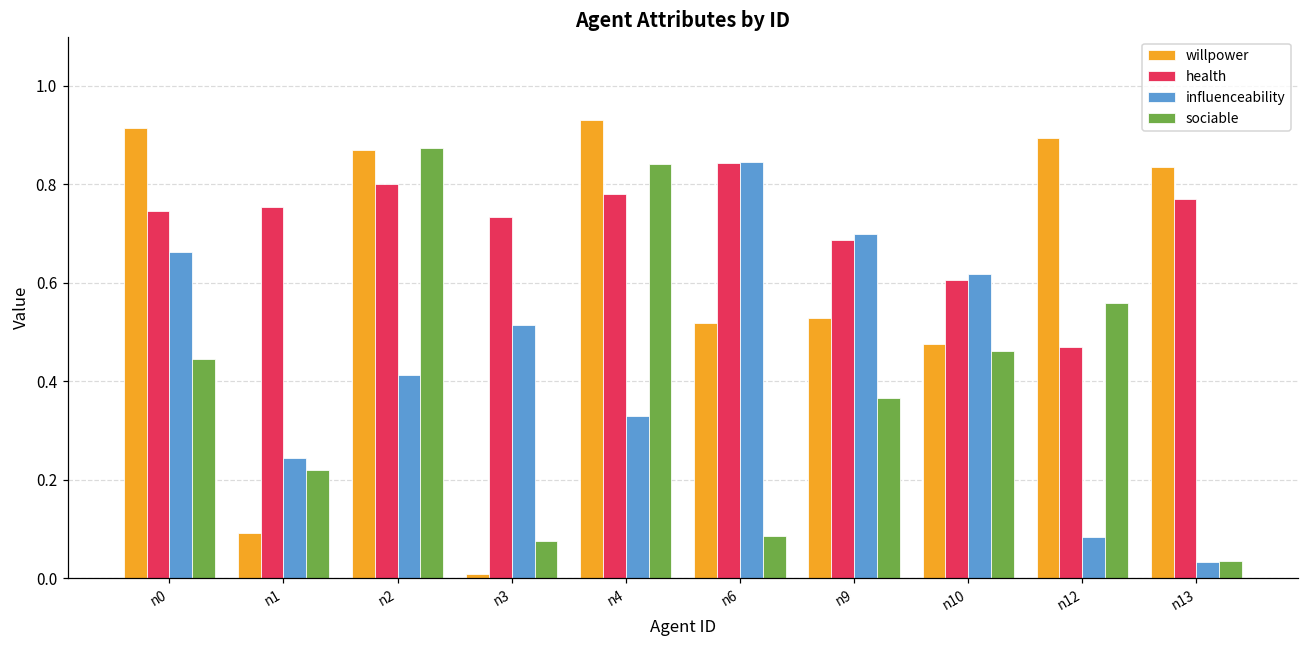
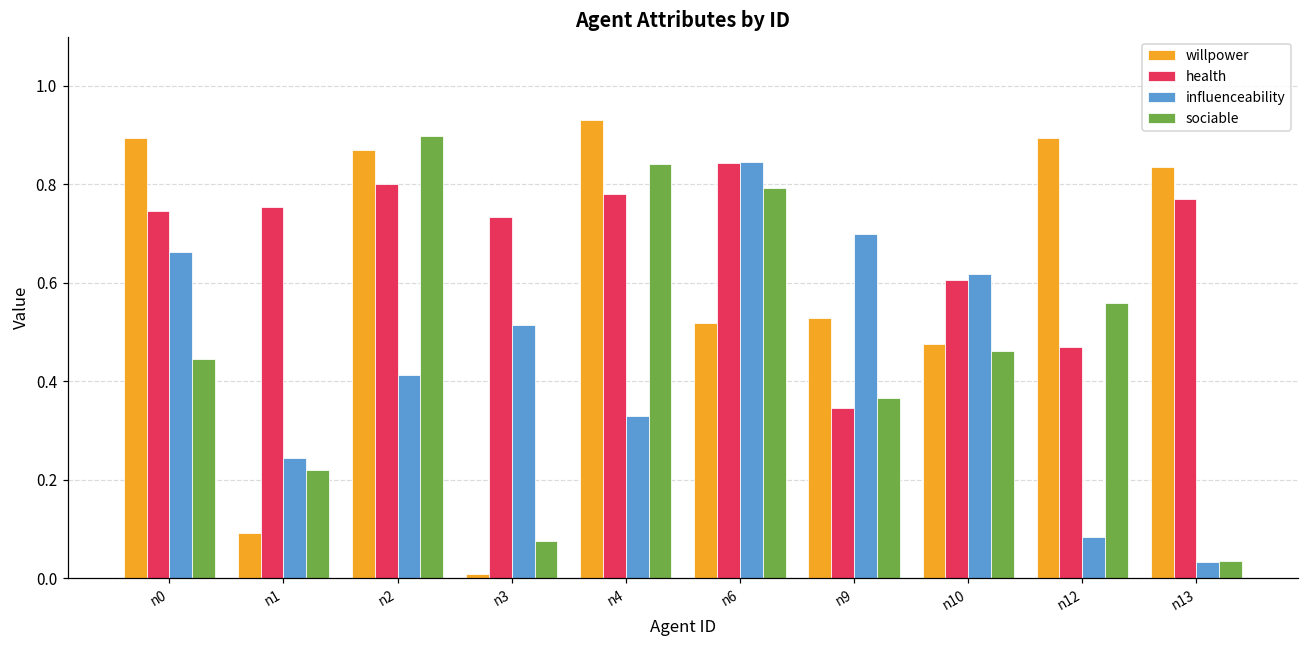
  {
    "willpower": {
-     "n0": 0.91,
+     "n0": 0.89,
      "n1": 0.09,
      "n2": 0.87,
      "n3": 0.01,
      "n4": 0.93,
      "n6": 0.52,
      "n9": 0.53,
      "n10": 0.48,
      "n12": 0.89,
      "n13": 0.83
    },
    "health": {
      "n0": 0.75,
      "n1": 0.75,
      "n2": 0.80,
      "n3": 0.73,
      "n4": 0.78,
      "n6": 0.84,
-     "n9": 0.69,
+     "n9": 0.35,
      "n10": 0.61,
      "n12": 0.47,
      "n13": 0.77
    },
    "influenceability": {
      "n0": 0.66,
      "n1": 0.24,
      "n2": 0.41,
      "n3": 0.51,
      "n4": 0.33,
      "n6": 0.85,
      "n9": 0.70,
      "n10": 0.62,
      "n12": 0.08,
      "n13": 0.03
    },
    "sociable": {
      "n0": 0.45,
      "n1": 0.22,
-     "n2": 0.87,
+     "n2": 0.90,
      "n3": 0.08,
      "n4": 0.84,
-     "n6": 0.09,
+     "n6": 0.79,
      "n9": 0.37,
      "n10": 0.46,
      "n12": 0.56,
      "n13": 0.04
    }
  }
